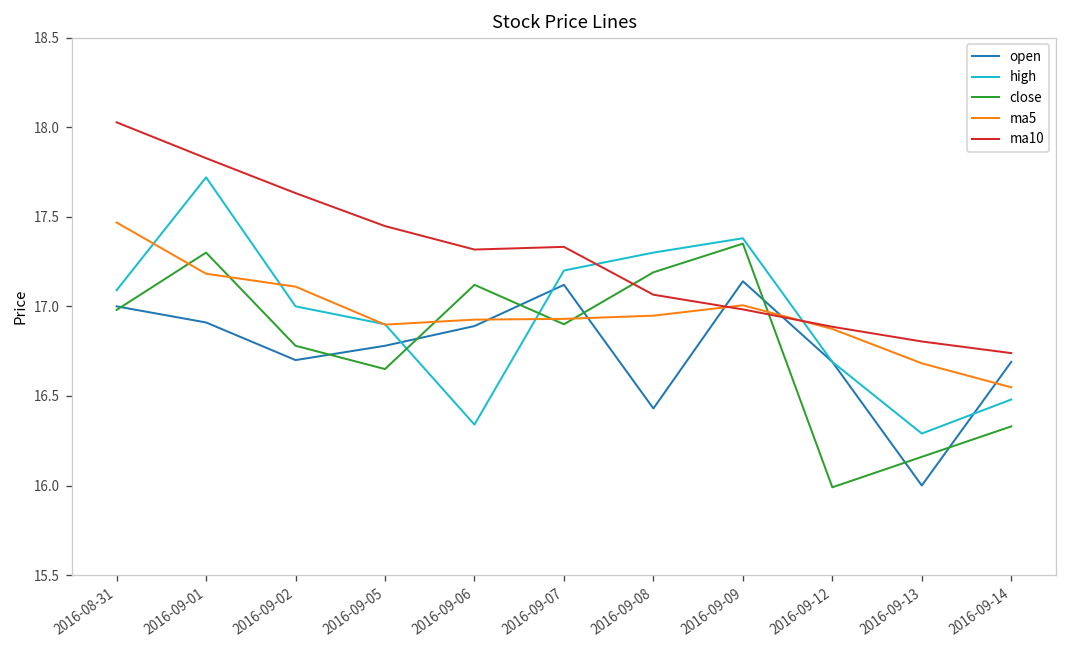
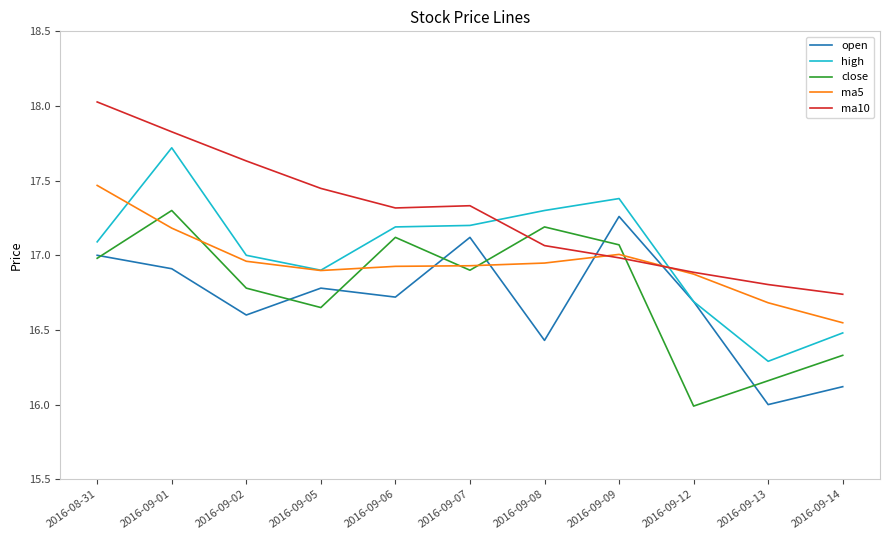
  {
    "open": {
      "2016-08-31": 17.00,
      "2016-09-01": 16.91,
-     "2016-09-02": 16.7,
+     "2016-09-02": 16.6,
      "2016-09-05": 16.78,
-     "2016-09-06": 16.89,
+     "2016-09-06": 16.72,
      "2016-09-07": 17.12,
      "2016-09-08": 16.43,
-     "2016-09-09": 17.14,
+     "2016-09-09": 17.26,
      "2016-09-13": 16.00,
-     "2016-09-14": 16.69
+     "2016-09-14": 16.12
    },
    "high": {
      "2016-08-31": 17.09,
      "2016-09-01": 17.72,
      "2016-09-02": 17.00,
-     "2016-09-06": 16.34,
+     "2016-09-06": 17.19,
      "2016-09-07": 17.20,
      "2016-09-08": 17.30,
      "2016-09-09": 17.38,
      "2016-09-13": 16.29,
      "2016-09-14": 16.48
    },
    "close": {
      "2016-08-31": 16.98,
      "2016-09-01": 17.30,
      "2016-09-02": 16.78,
      "2016-09-05": 16.65,
      "2016-09-06": 17.12,
      "2016-09-07": 16.90,
      "2016-09-08": 17.19,
-     "2016-09-09": 17.35,
+     "2016-09-09": 17.07,
      "2016-09-12": 15.99,
      "2016-09-13": 16.16,
      "2016-09-14": 16.33
    },
    "ma5": {
      "2016-08-31": 17.47,
      "2016-09-01": 17.18,
-     "2016-09-02": 17.11,
+     "2016-09-02": 16.96,
      "2016-09-06": 16.93,
      "2016-09-07": 16.93,
      "2016-09-08": 16.95,
      "2016-09-09": 17.01,
      "2016-09-13": 16.68,
      "2016-09-14": 16.55
    },
    "ma10": {
      "2016-08-31": 18.03,
      "2016-09-01": 17.83,
      "2016-09-02": 17.63,
      "2016-09-05": 17.45,
      "2016-09-06": 17.32,
      "2016-09-07": 17.33,
      "2016-09-08": 17.07,
      "2016-09-09": 16.98,
      "2016-09-13": 16.80,
      "2016-09-14": 16.74
    }
  }
